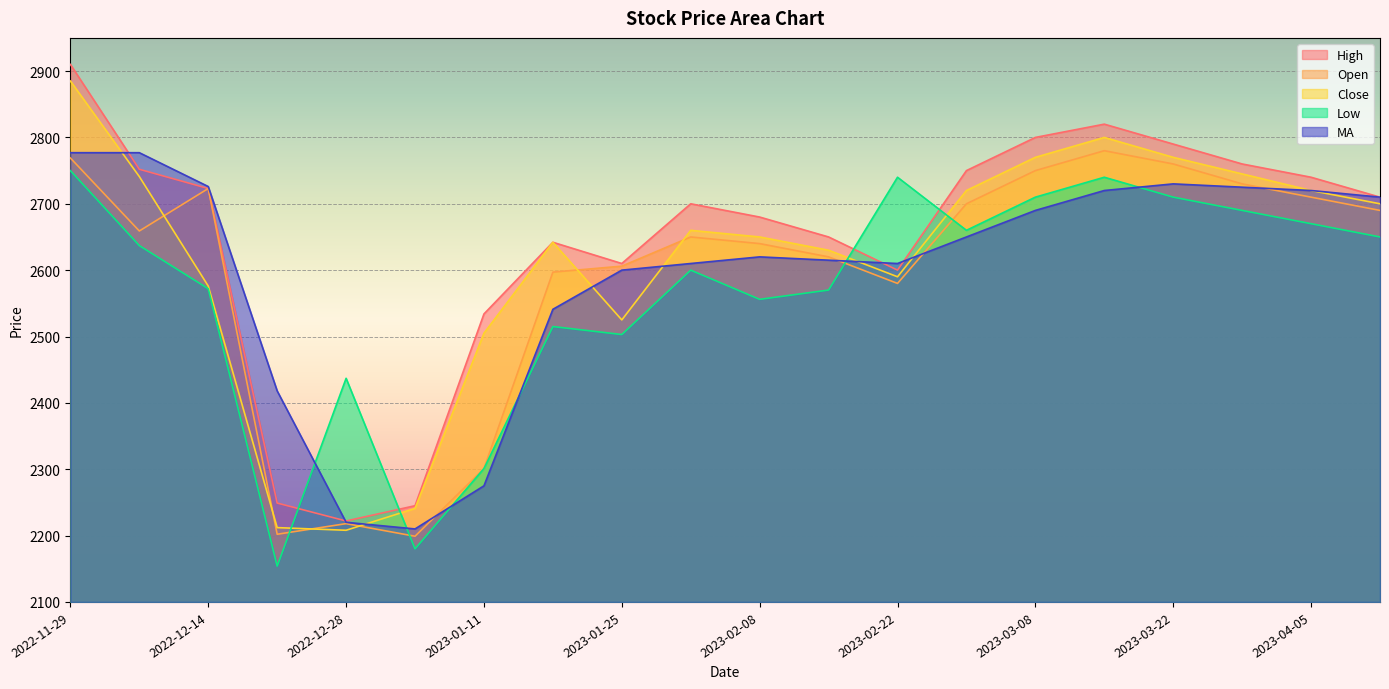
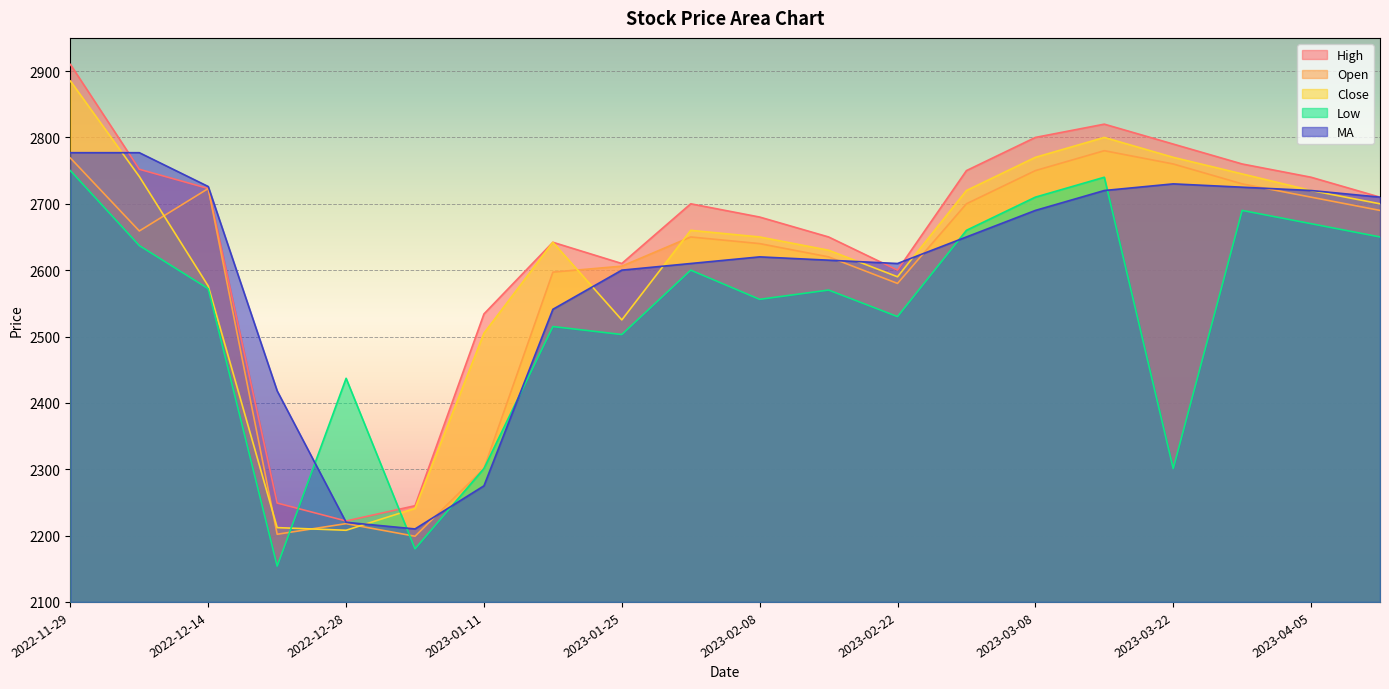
  {
    "Low": {
      "2022-11-29": 2750,
      "2022-12-14": 2570,
      "2022-12-28": 2440,
      "2023-01-25": 2500,
      "2023-02-08": 2560,
-     "2023-02-22": 2740,
+     "2023-02-22": 2530,
      "2023-03-08": 2710,
-     "2023-03-22": 2710,
+     "2023-03-22": 2300,
      "2023-04-05": 2670
    },
    "MA": {
      "2022-11-29": 2780,
      "2023-01-11": 2280,
      "2023-01-25": 2600,
      "2023-02-08": 2620,
      "2023-02-22": 2610,
      "2023-03-08": 2690,
      "2023-03-22": 2730
    }
  }
